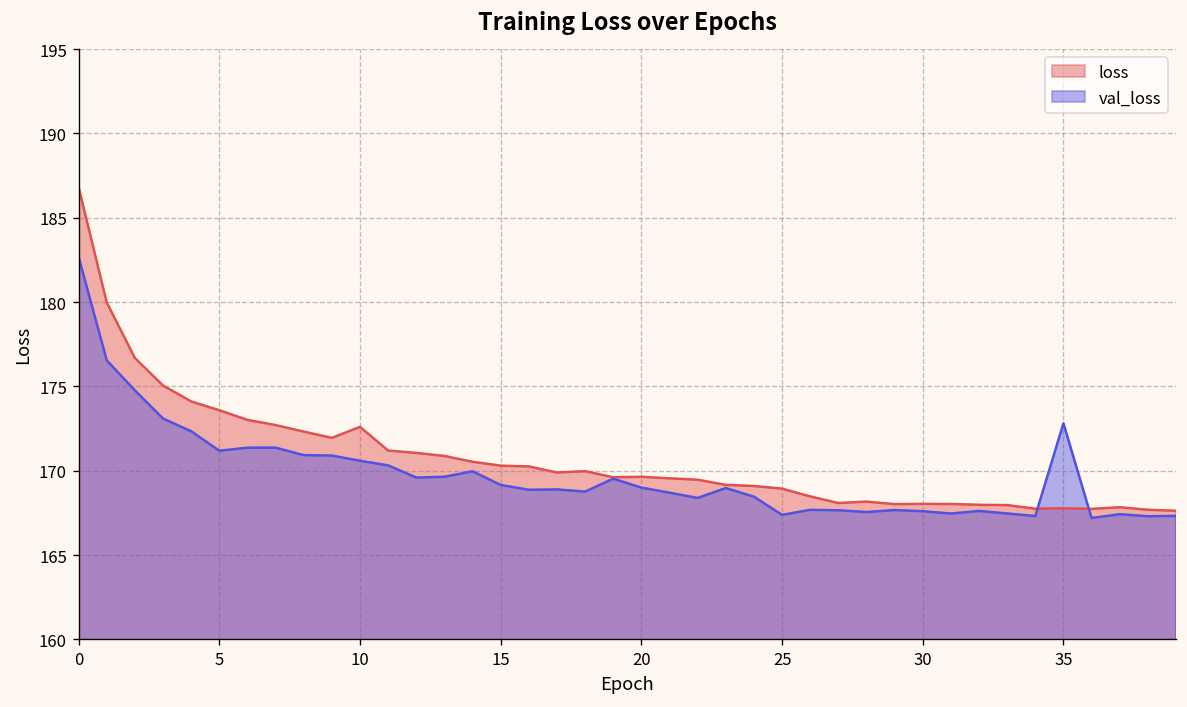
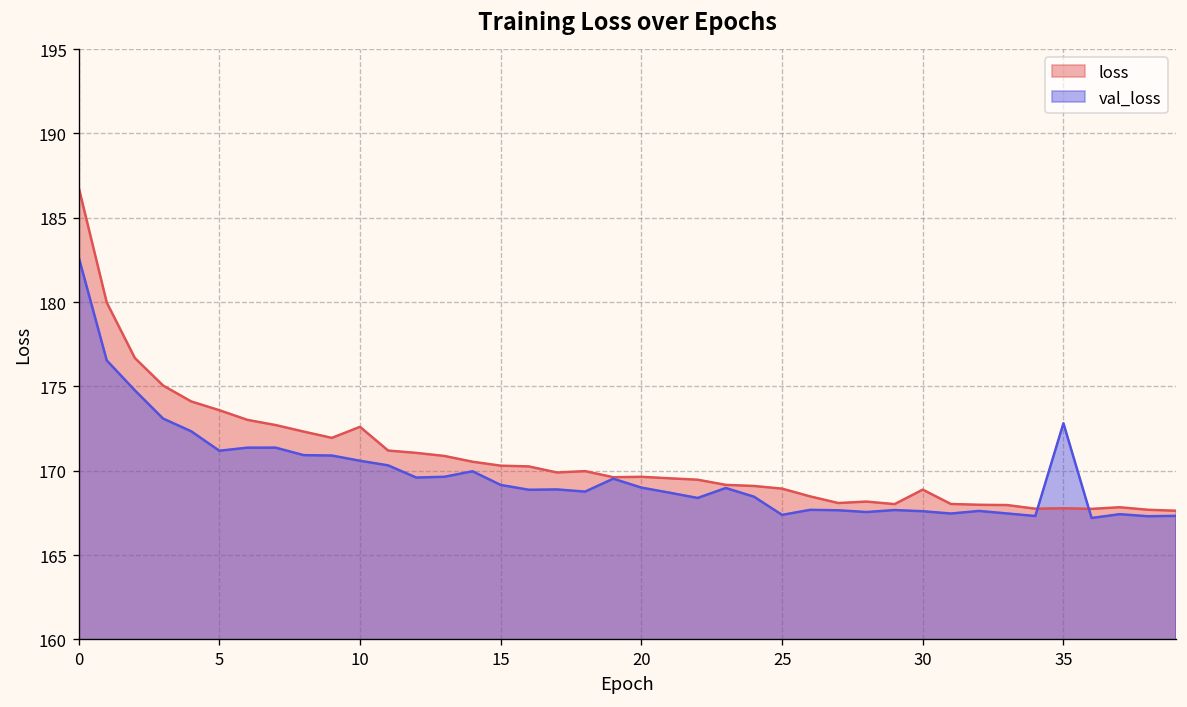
  {
    "loss": {
      "0": 186.8,
      "5": 173.6,
      "10": 172.6,
      "15": 170.3,
      "20": 169.6,
      "25": 168.9,
-     "30": 168.0,
+     "30": 168.9,
      "35": 167.8
    },
    "val_loss": {
      "0": 182.7,
      "5": 171.2,
      "10": 170.6,
      "15": 169.2,
      "20": 169.0,
      "25": 167.4,
      "30": 167.6,
      "35": 172.8
    }
  }
